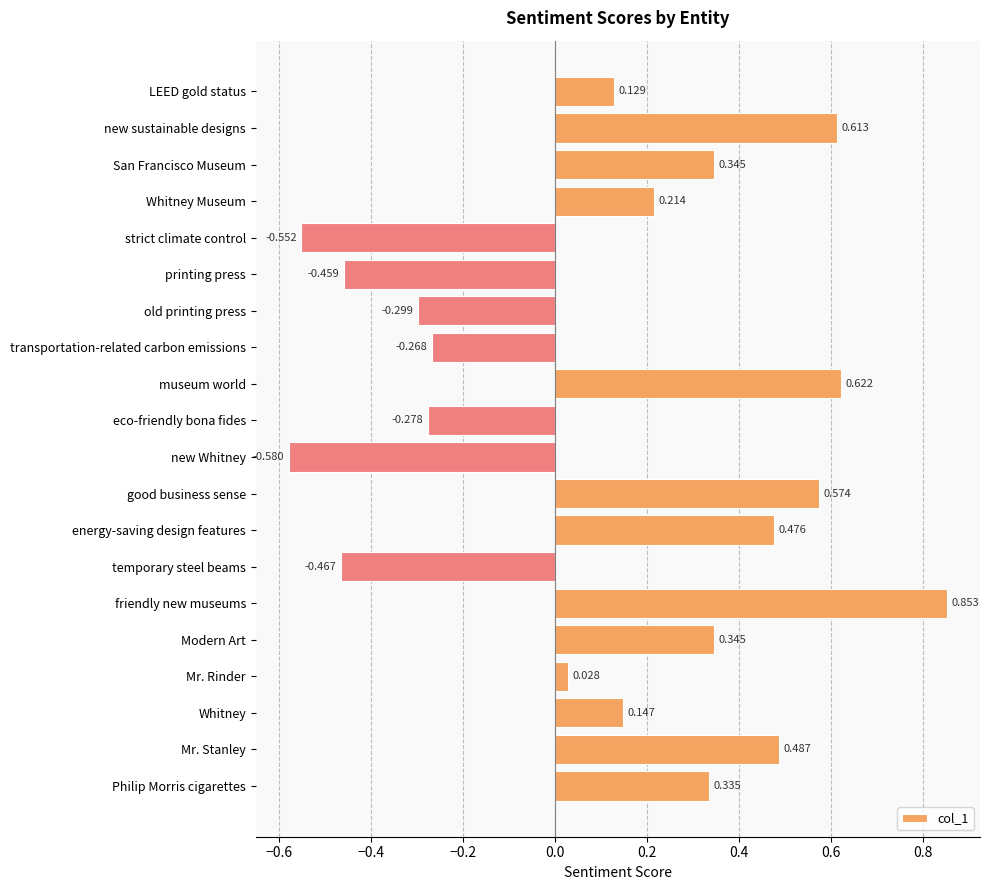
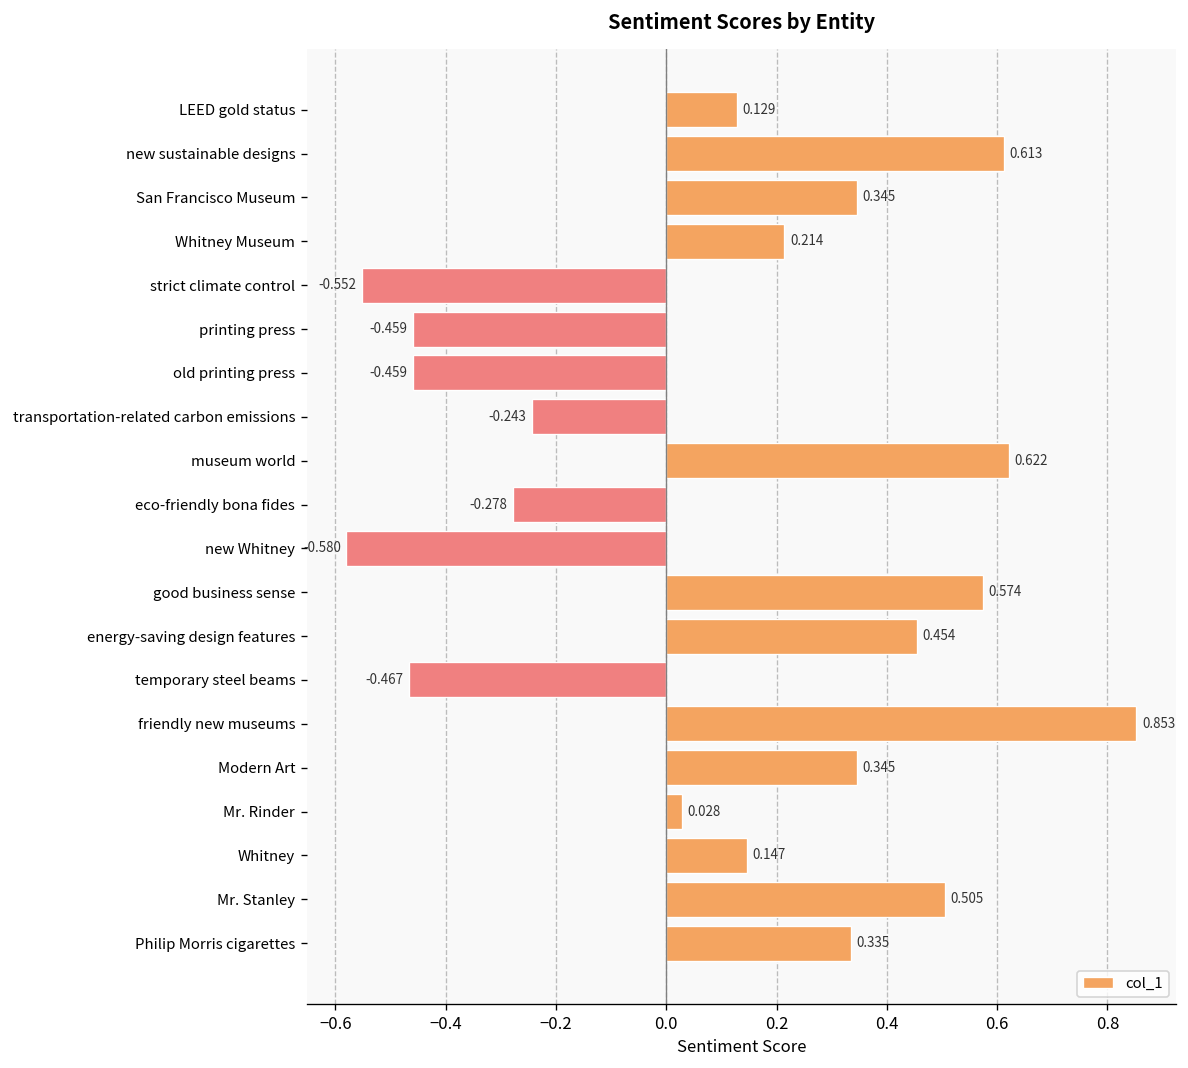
  {
    "LEED gold status": 0.129,
    "new sustainable designs": 0.613,
    "San Francisco Museum": 0.345,
    "Whitney Museum": 0.214,
    "strict climate control": -0.552,
    "printing press": -0.459,
-   "old printing press": -0.299,
-   "transportation-related carbon emissions": -0.268,
+   "old printing press": -0.459,
+   "transportation-related carbon emissions": -0.243,
    "museum world": 0.622,
    "eco-friendly bona fides": -0.278,
    "new Whitney": -0.580,
    "good business sense": 0.574,
-   "energy-saving design features": 0.476,
+   "energy-saving design features": 0.454,
    "temporary steel beams": -0.467,
    "friendly new museums": 0.853,
    "Modern Art": 0.345,
    "Mr. Rinder": 0.028,
    "Whitney": 0.147,
-   "Mr. Stanley": 0.487,
+   "Mr. Stanley": 0.505,
    "Philip Morris cigarettes": 0.335
  }
